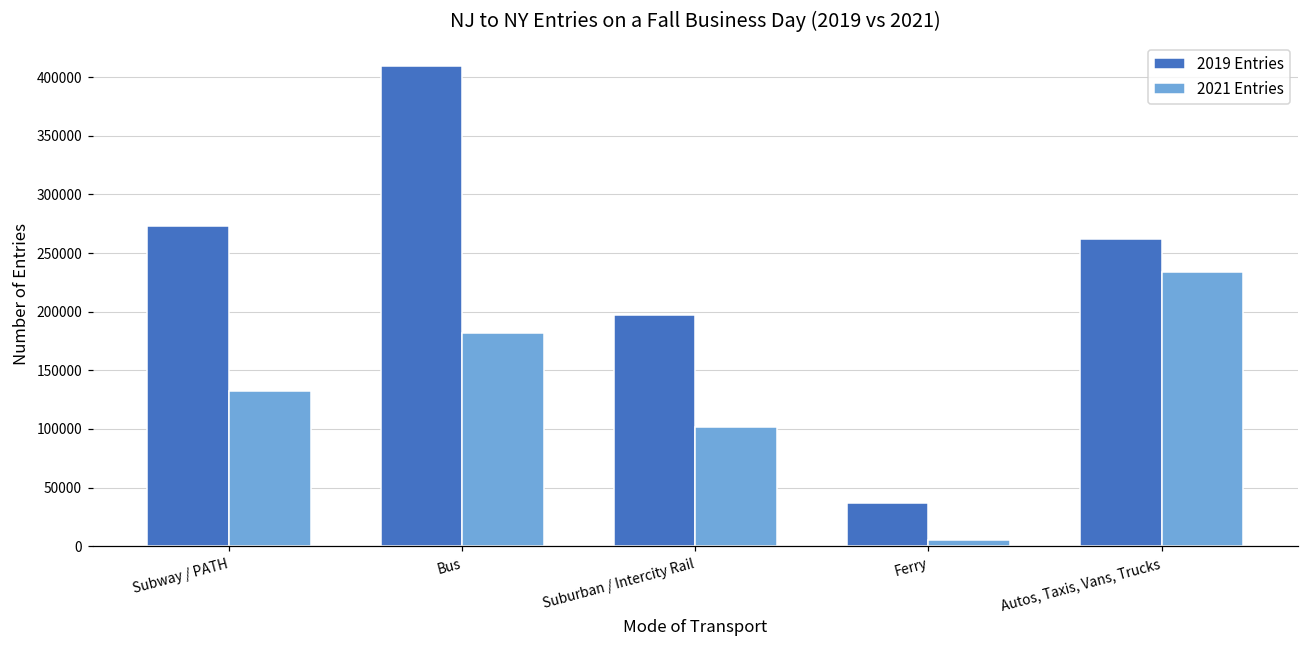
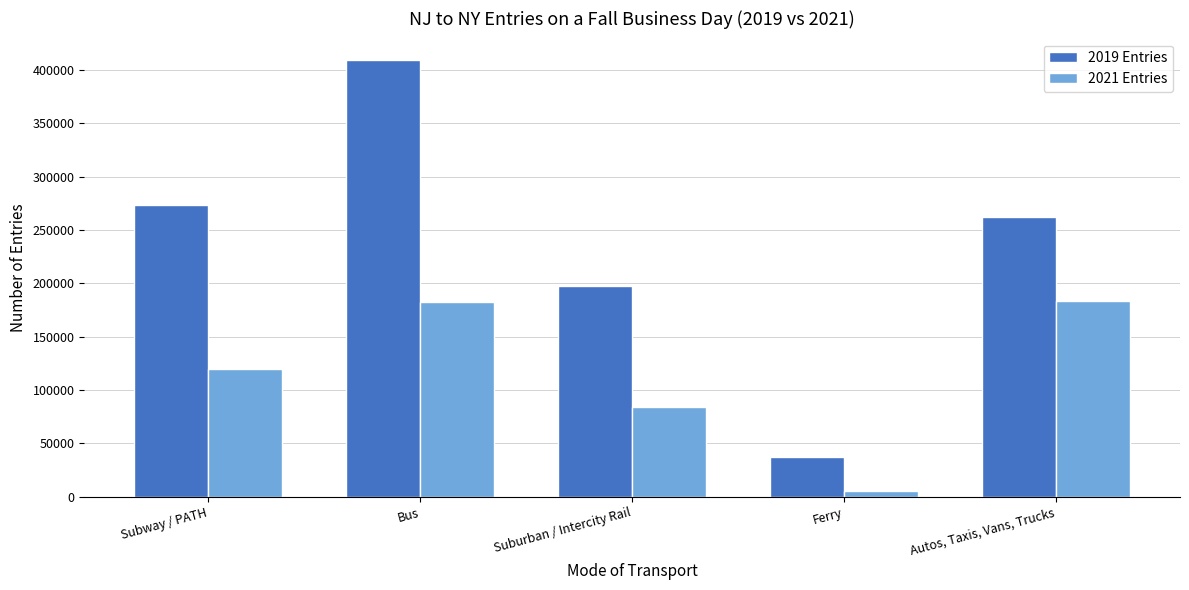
  {
    "2019 Entries": {
      "Subway / PATH": 273000,
      "Bus": 409000,
      "Suburban / Intercity Rail": 197000,
      "Ferry": 37000,
      "Autos, Taxis, Vans, Trucks": 262000
    },
    "2021 Entries": {
-     "Subway / PATH": 132000,
+     "Subway / PATH": 119000,
      "Bus": 182000,
-     "Suburban / Intercity Rail": 102000,
+     "Suburban / Intercity Rail": 85000,
      "Ferry": 5000,
-     "Autos, Taxis, Vans, Trucks": 234000
+     "Autos, Taxis, Vans, Trucks": 183000
    }
  }
